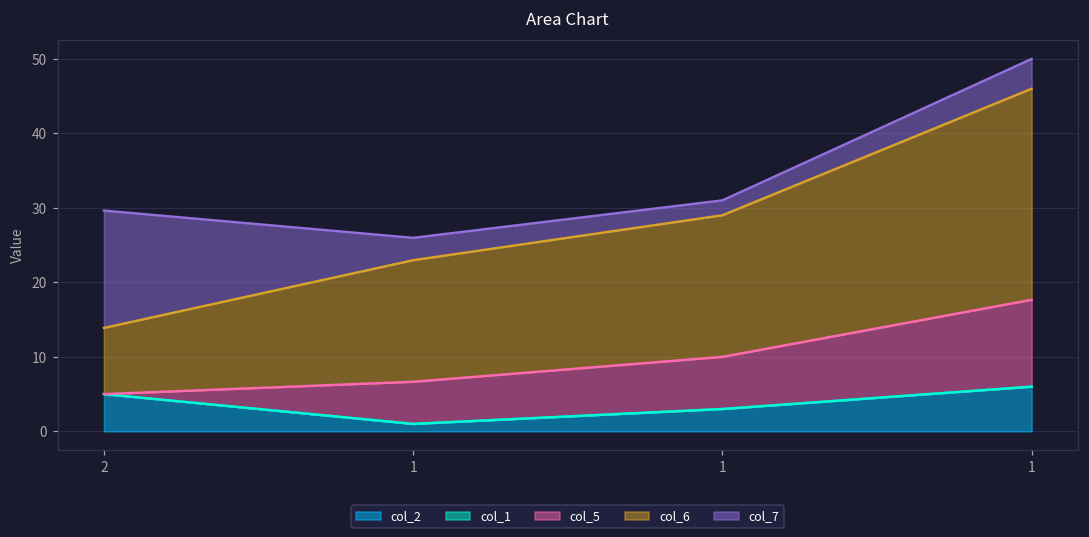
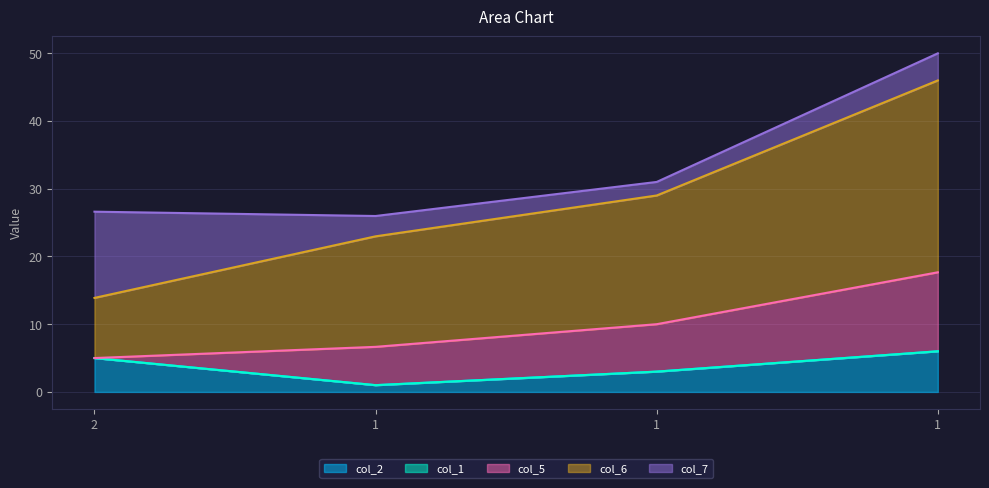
  {
    "col_6": {
      "2": 9
    },
    "col_7": {
-     "2": 16
+     "2": 13
    }
  }
